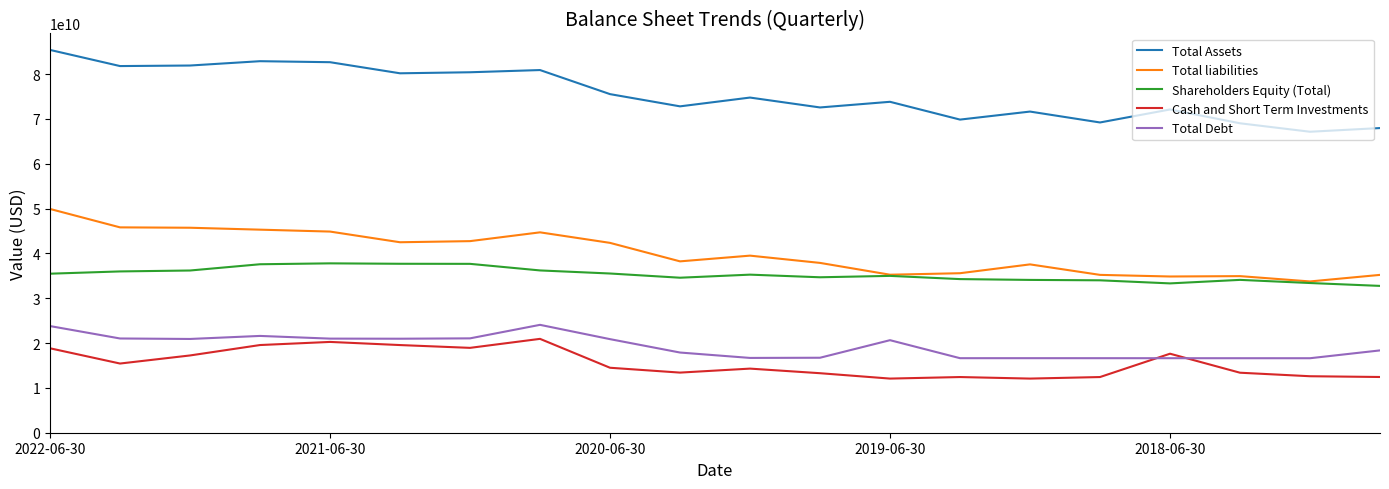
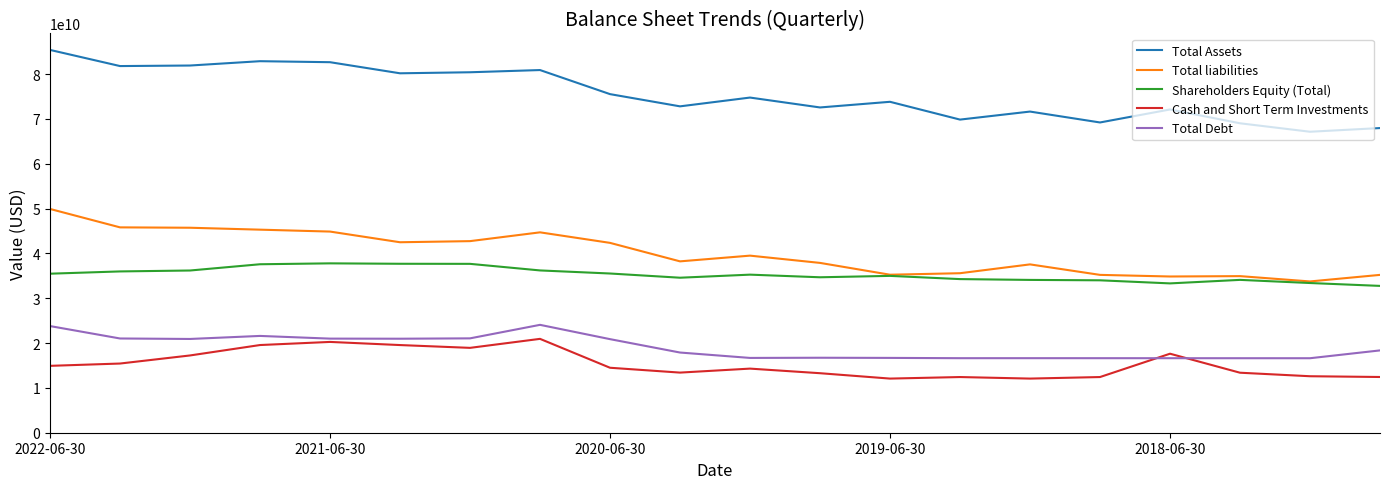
  {
    "Total Assets": {
      "2022-06-30": 85000000000,
      "2021-06-30": 83000000000,
      "2020-06-30": 76000000000,
      "2019-06-30": 74000000000
    },
    "Total liabilities": {
      "2022-06-30": 50000000000,
      "2021-06-30": 45000000000,
      "2020-06-30": 42000000000,
      "2018-06-30": 35000000000
    },
    "Shareholders Equity (Total)": {
      "2022-06-30": 35000000000,
      "2021-06-30": 38000000000,
      "2020-06-30": 36000000000,
      "2018-06-30": 33000000000
    },
    "Cash and Short Term Investments": {
-     "2022-06-30": 19000000000,
+     "2022-06-30": 15000000000,
      "2021-06-30": 20000000000,
      "2020-06-30": 14000000000,
      "2019-06-30": 12000000000,
      "2018-06-30": 18000000000
    },
    "Total Debt": {
      "2022-06-30": 24000000000,
      "2021-06-30": 21000000000,
      "2020-06-30": 21000000000,
-     "2019-06-30": 21000000000,
+     "2019-06-30": 17000000000,
      "2018-06-30": 17000000000
    }
  }
